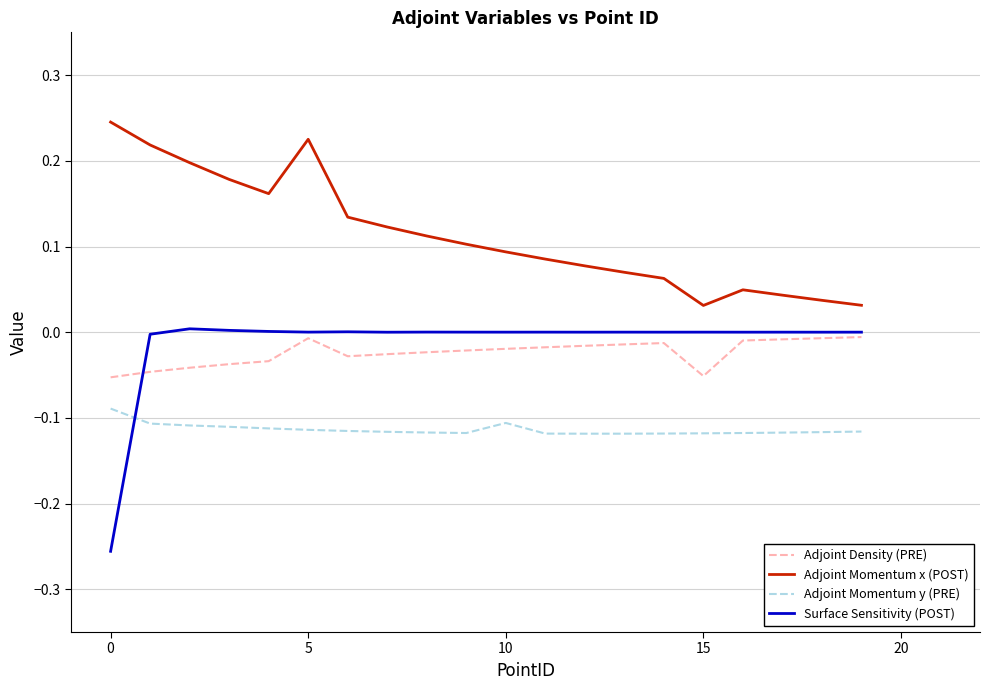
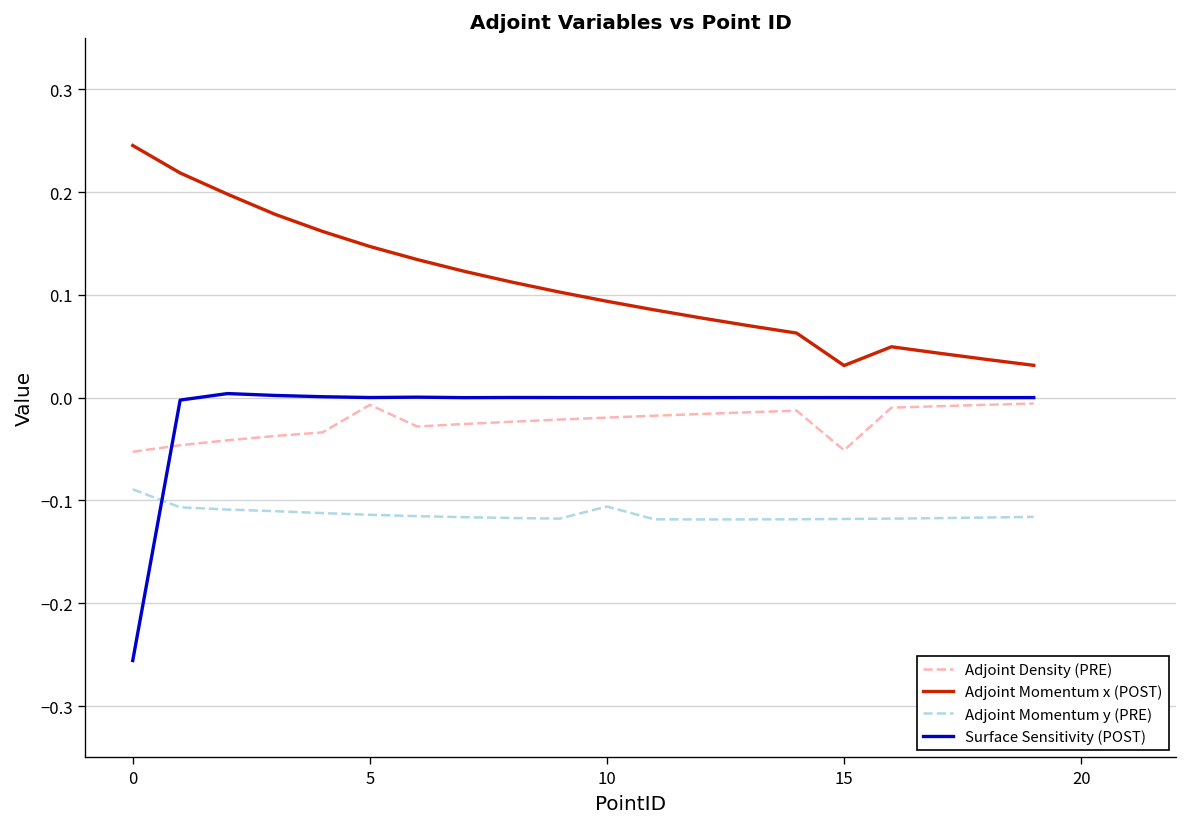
  {
    "Adjoint Density (PRE)": {
      "0": -0.05,
      "5": -0.01,
      "10": -0.02,
      "15": -0.05
    },
    "Adjoint Momentum x (POST)": {
      "0": 0.25,
-     "5": 0.23,
+     "5": 0.15,
      "10": 0.09,
      "15": 0.03
    },
    "Adjoint Momentum y (PRE)": {
      "0": -0.09,
      "5": -0.11,
      "10": -0.11,
      "15": -0.12
    },
    "Surface Sensitivity (POST)": {
      "0": -0.26,
      "5": 0.00,
      "10": 0.00,
      "15": 0.00
    }
  }
